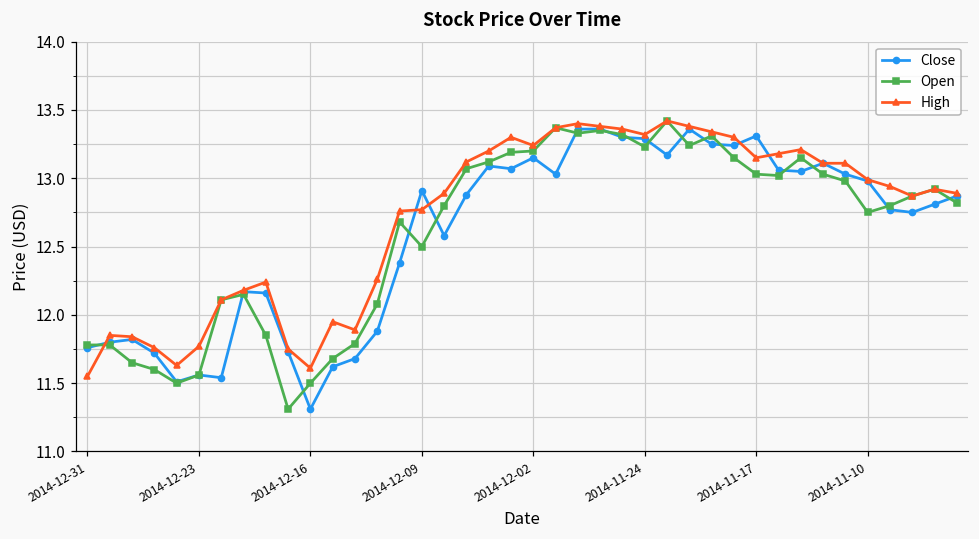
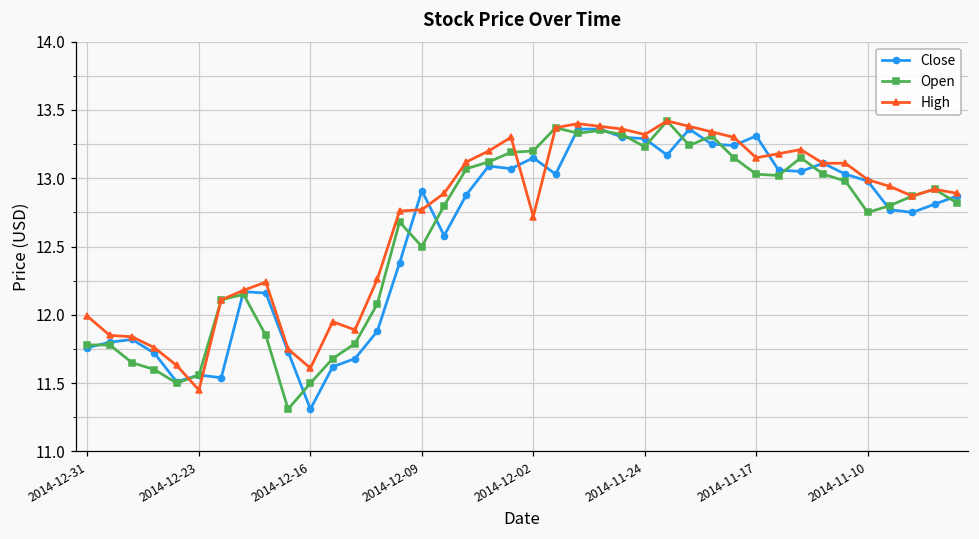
  {
    "Close": {
      "2014-12-16": 11.31,
      "2014-12-09": 12.91,
      "2014-12-02": 13.15,
      "2014-11-24": 13.29,
      "2014-11-17": 13.31
    },
    "Open": {
      "2014-12-16": 11.50,
      "2014-12-09": 12.50,
      "2014-12-02": 13.20,
      "2014-11-24": 13.23,
      "2014-11-17": 13.03,
      "2014-11-10": 12.75
    },
    "High": {
-     "2014-12-31": 11.55,
-     "2014-12-23": 11.77,
+     "2014-12-31": 11.99,
+     "2014-12-23": 11.45,
      "2014-12-16": 11.61,
      "2014-12-09": 12.77,
-     "2014-12-02": 13.24,
+     "2014-12-02": 12.72,
      "2014-11-24": 13.32,
      "2014-11-17": 13.15
    }
  }
